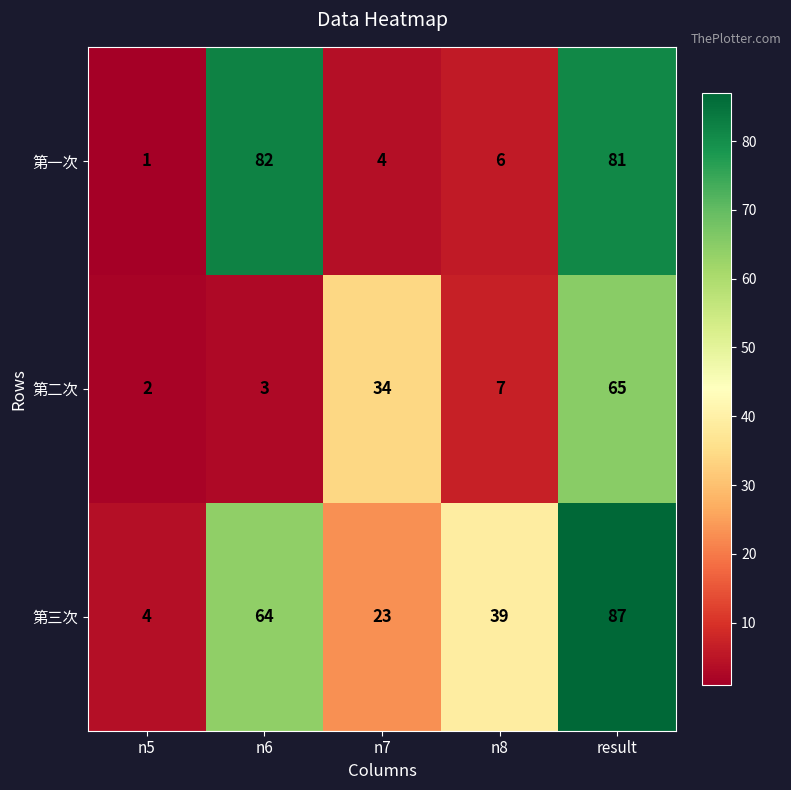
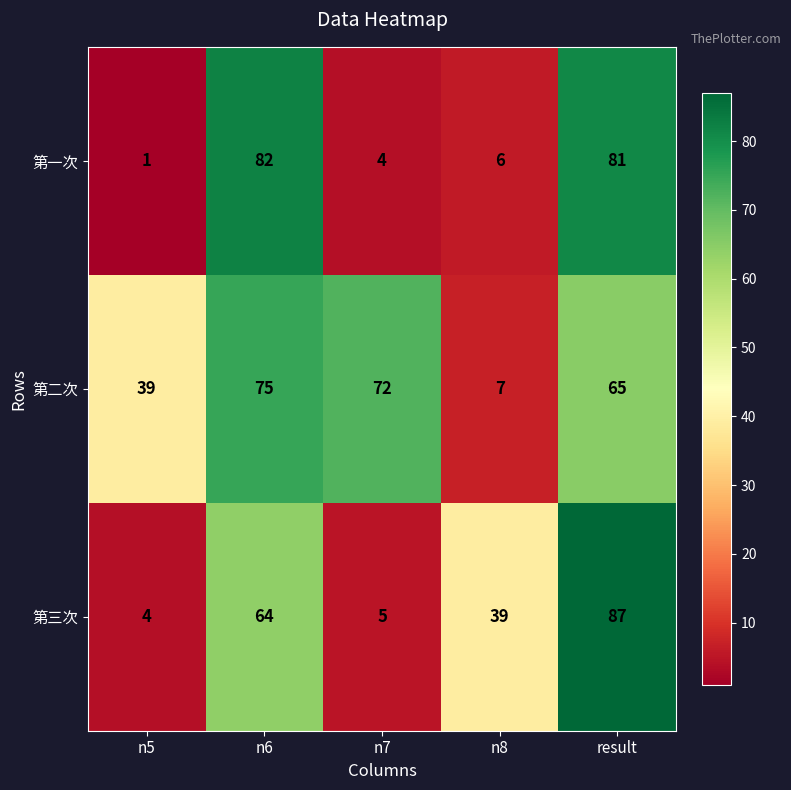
  {
    "第一次": {
      "n5": 1,
      "n6": 82,
      "n7": 4,
      "n8": 6,
      "result": 81
    },
    "第二次": {
-     "n5": 2,
-     "n6": 3,
-     "n7": 34,
+     "n5": 39,
+     "n6": 75,
+     "n7": 72,
      "n8": 7,
      "result": 65
    },
    "第三次": {
      "n5": 4,
      "n6": 64,
-     "n7": 23,
+     "n7": 5,
      "n8": 39,
      "result": 87
    }
  }
